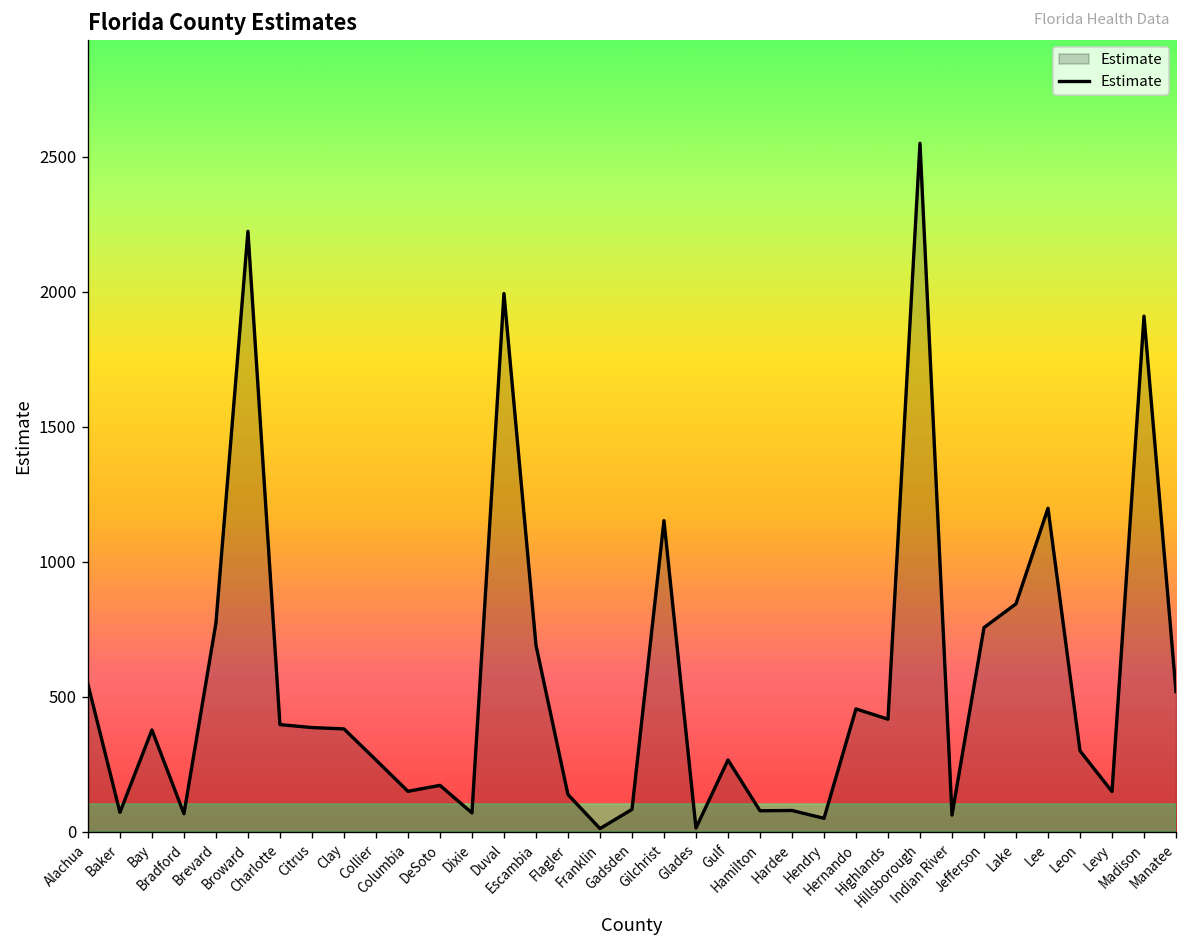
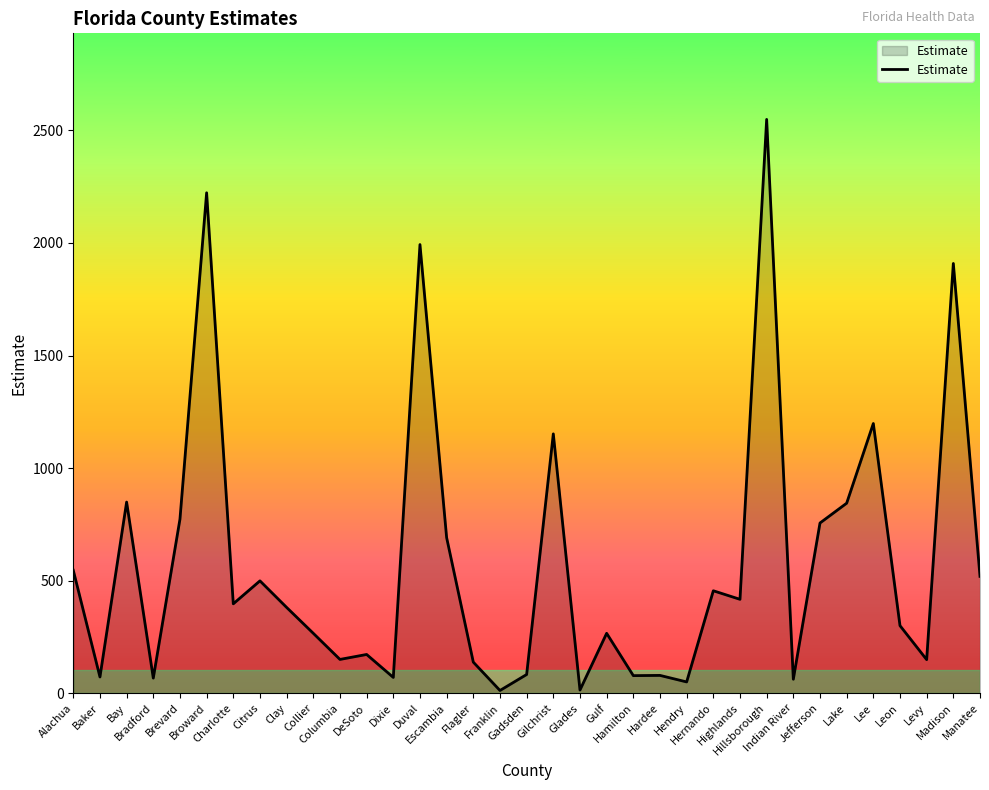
  {
    "Alachua": 550,
-   "Bay": 380,
+   "Bay": 850,
    "Brevard": 770,
    "Broward": 2220,
    "Charlotte": 400,
-   "Citrus": 390,
+   "Citrus": 500,
    "Clay": 380,
    "Collier": 270,
    "Columbia": 150,
    "DeSoto": 170,
    "Duval": 1990,
    "Escambia": 690,
    "Flagler": 140,
    "Gilchrist": 1150,
    "Gulf": 270,
    "Hernando": 460,
    "Highlands": 420,
    "Hillsborough": 2550,
    "Jefferson": 760,
    "Lake": 840,
    "Lee": 1200,
    "Leon": 300,
    "Levy": 150,
    "Madison": 1910,
    "Manatee": 520
  }
